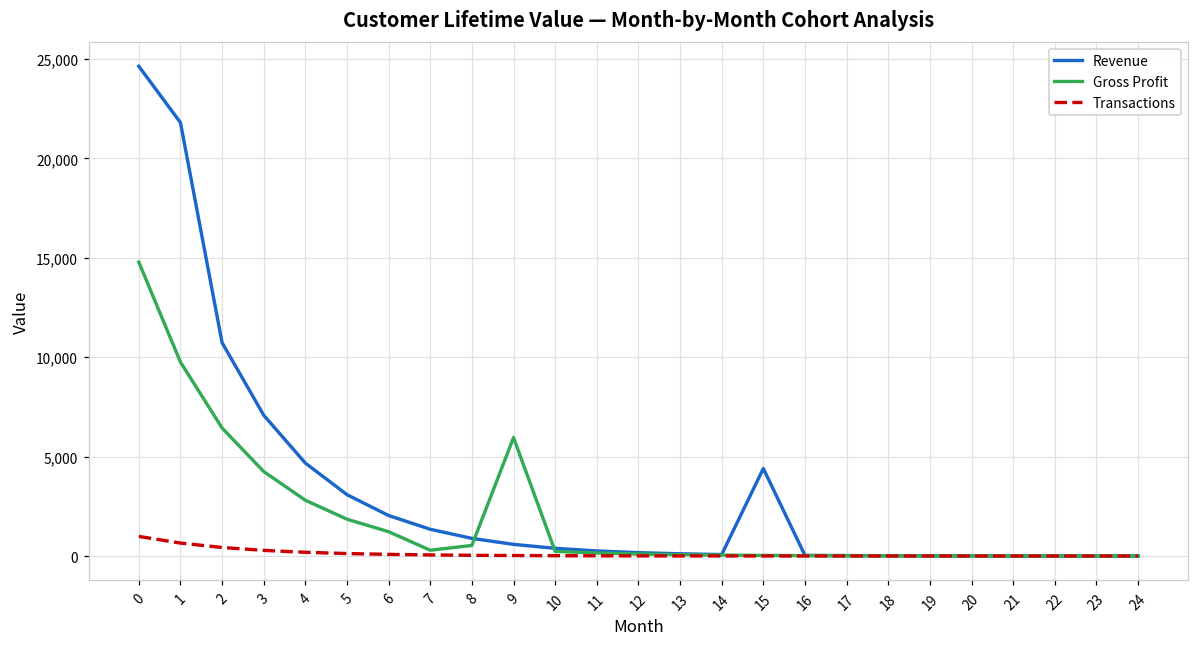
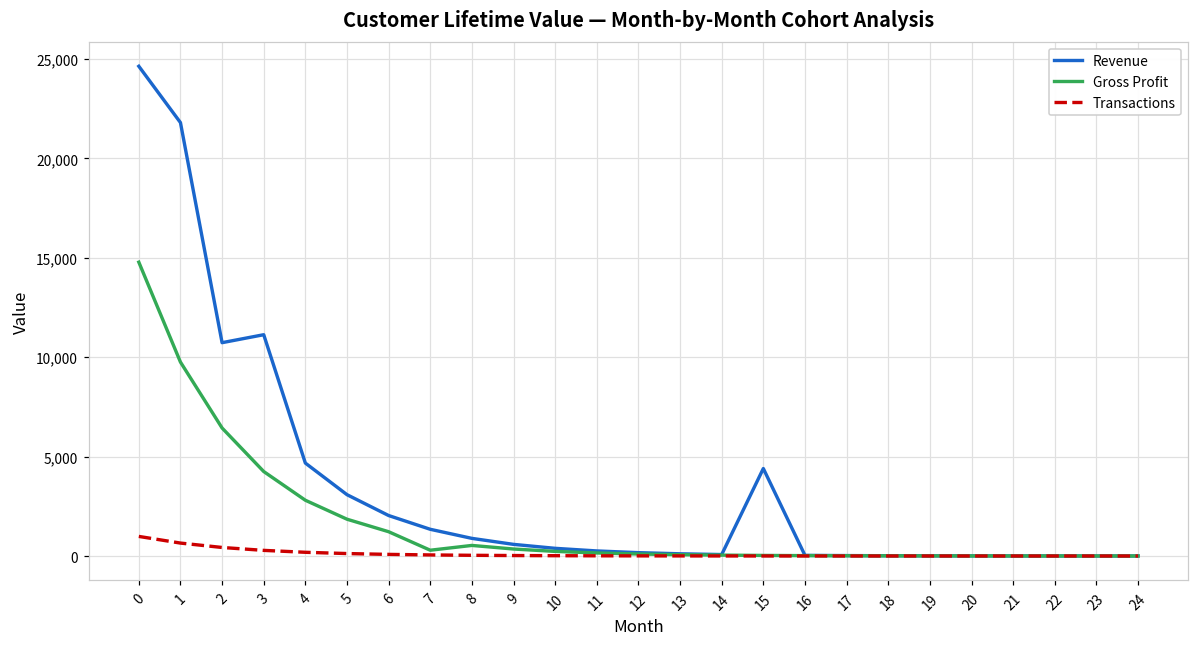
  {
    "Revenue": {
      "0": "24,600",
      "1": "21,800",
      "2": "10,700",
-     "3": "7,100",
+     "3": "11,100",
      "4": "4,700",
      "5": "3,100",
      "6": "2,000",
      "7": "1,300",
      "8": "900",
      "9": "600",
      "10": "400",
      "15": "4,400"
    },
    "Gross Profit": {
      "0": "14,800",
      "1": "9,800",
      "2": "6,400",
      "3": "4,200",
      "4": "2,800",
      "5": "1,900",
      "6": "1,200",
      "7": "300",
      "8": "500",
-     "9": "6,000",
+     "9": "400",
      "10": "200"
    },
    "Transactions": {
      "0": "1,000",
      "1": "700",
      "2": "400",
      "3": "300",
      "4": "200",
      "5": "100",
      "6": "100",
      "7": "100",
      "8": "0",
      "9": "0",
      "10": "0",
      "11": "0"
    }
  }
